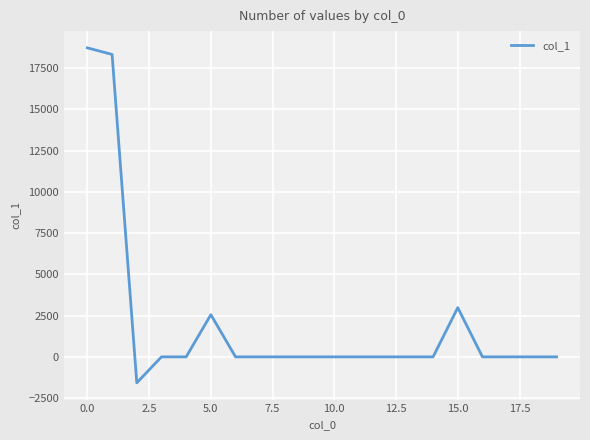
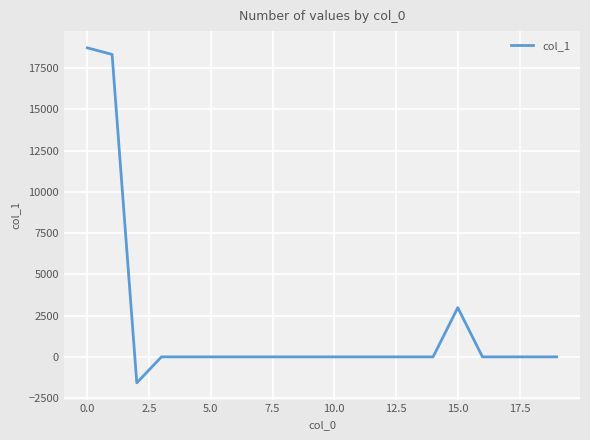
  {
    "0.0": 18700,
-   "5.0": 2600,
+   "5.0": 0,
    "10.0": 0,
    "15.0": 3000
  }
